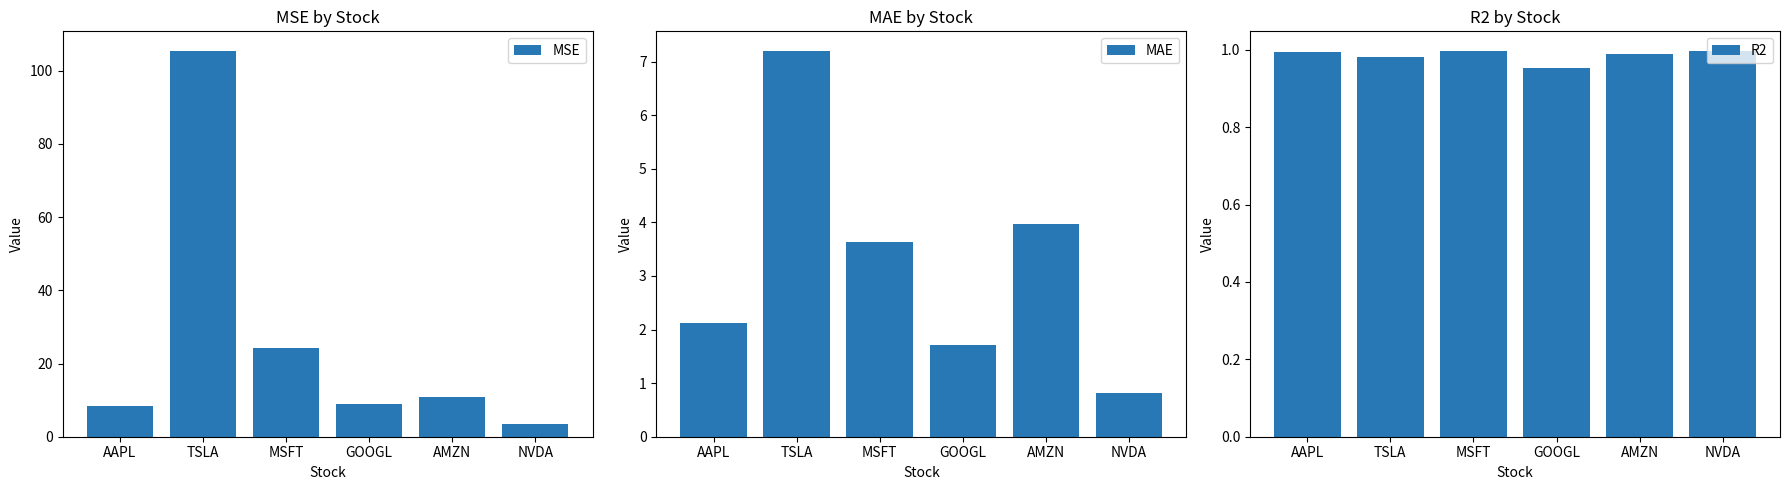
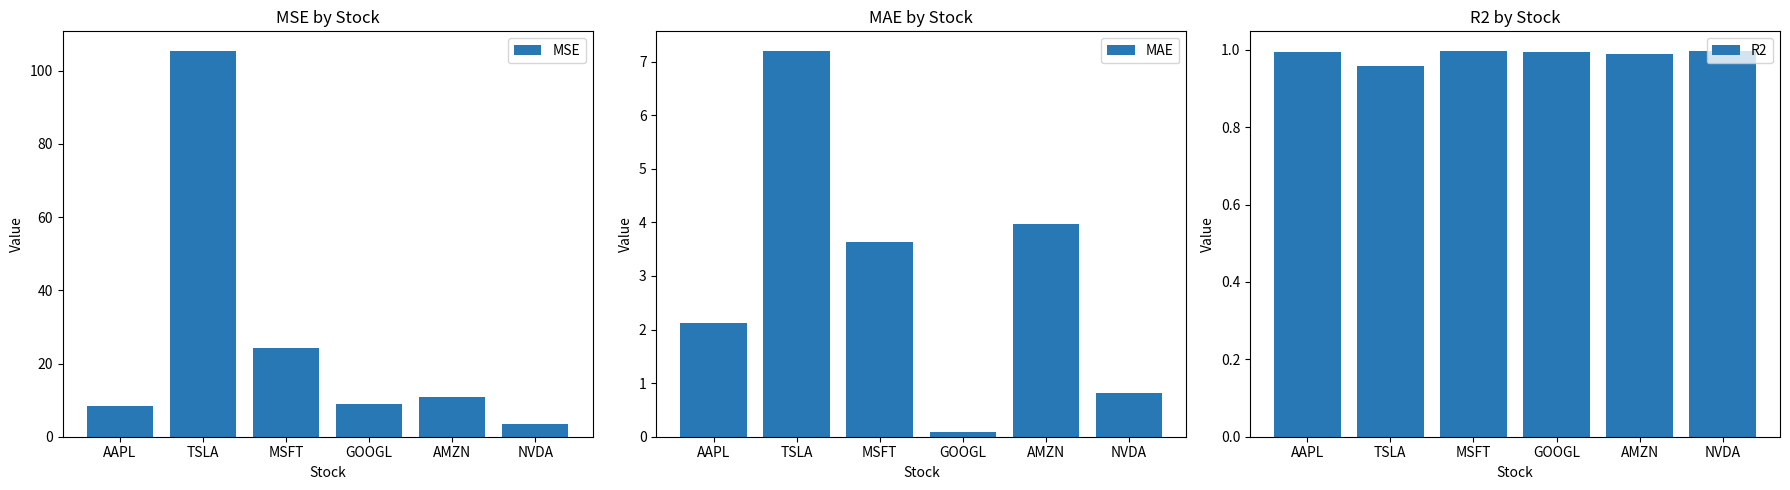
  {
    "MSE by Stock": {
      "AAPL": 8,
      "TSLA": 105,
      "MSFT": 24,
      "GOOGL": 9,
      "AMZN": 11,
      "NVDA": 4
    },
    "MAE by Stock": {
      "AAPL": 2.1,
      "TSLA": 7.2,
      "MSFT": 3.6,
-     "GOOGL": 1.7,
+     "GOOGL": 0.1,
      "AMZN": 4.0,
      "NVDA": 0.8
    },
    "R2 by Stock": {
      "AAPL": 0.99,
-     "TSLA": 0.98,
+     "TSLA": 0.96,
      "MSFT": 1.00,
-     "GOOGL": 0.95,
+     "GOOGL": 1.00,
      "AMZN": 0.99
    }
  }
